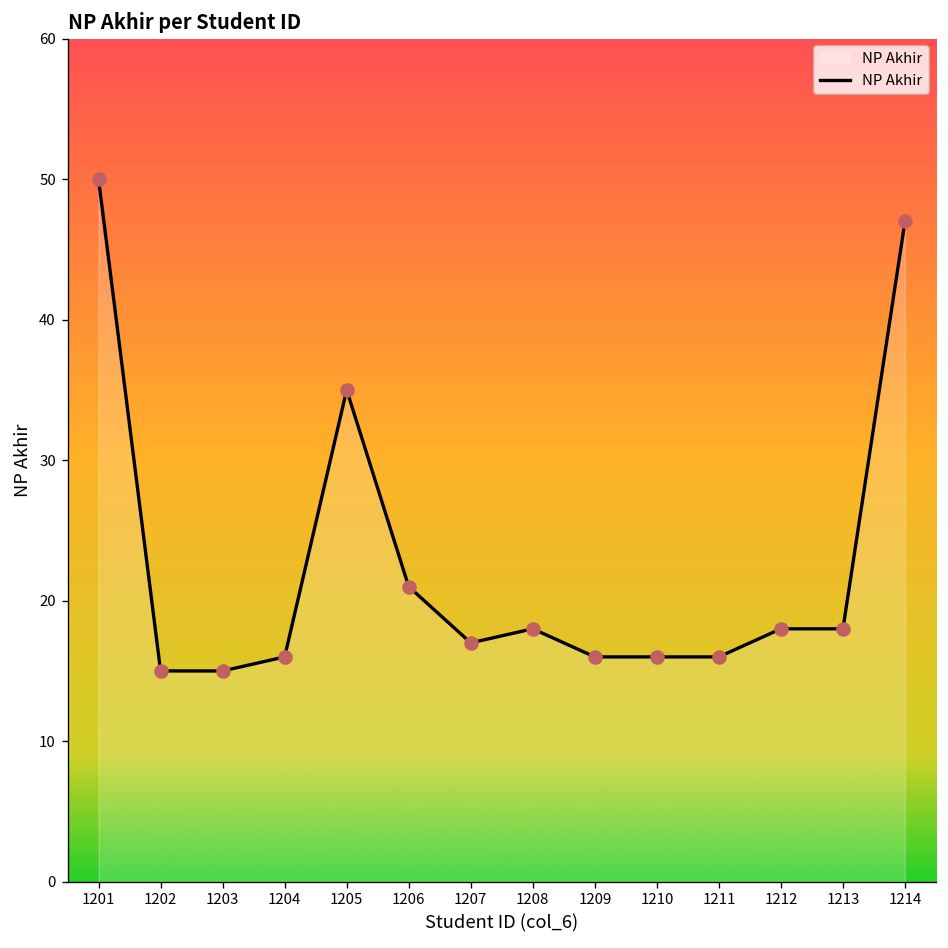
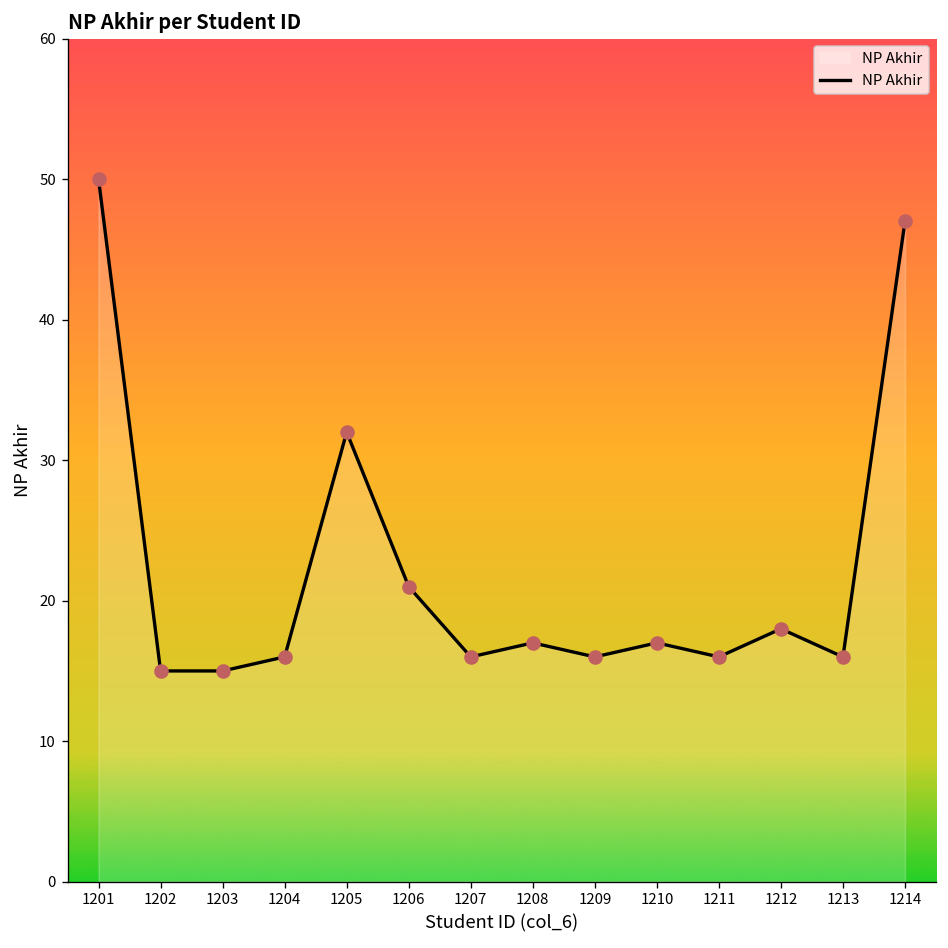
  {
    "1201": 50,
    "1202": 15,
    "1203": 15,
    "1204": 16,
-   "1205": 35,
+   "1205": 32,
    "1206": 21,
-   "1207": 17,
-   "1208": 18,
+   "1207": 16,
+   "1208": 17,
    "1209": 16,
-   "1210": 16,
+   "1210": 17,
    "1211": 16,
    "1212": 18,
-   "1213": 18,
+   "1213": 16,
    "1214": 47
  }
